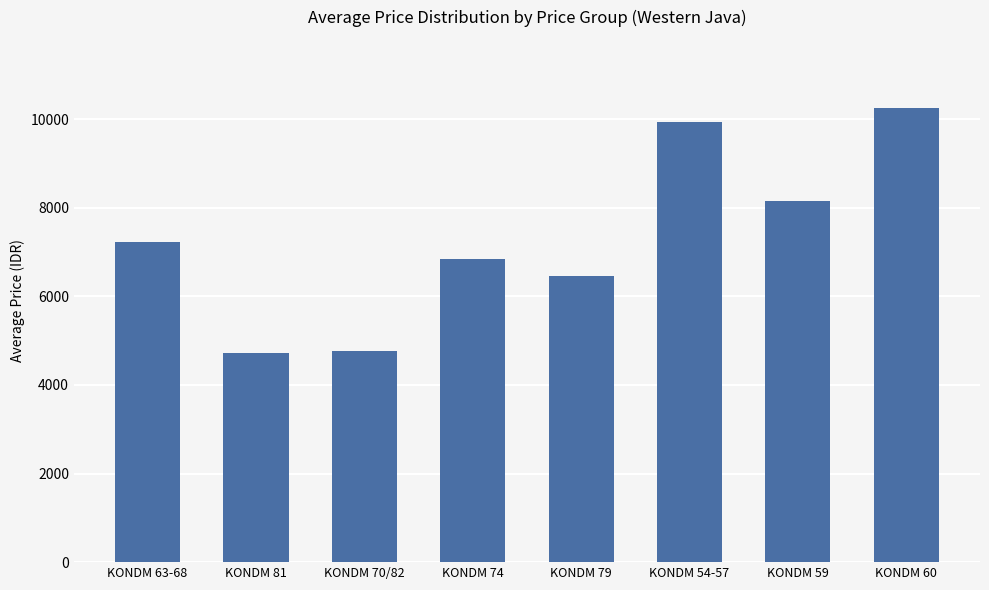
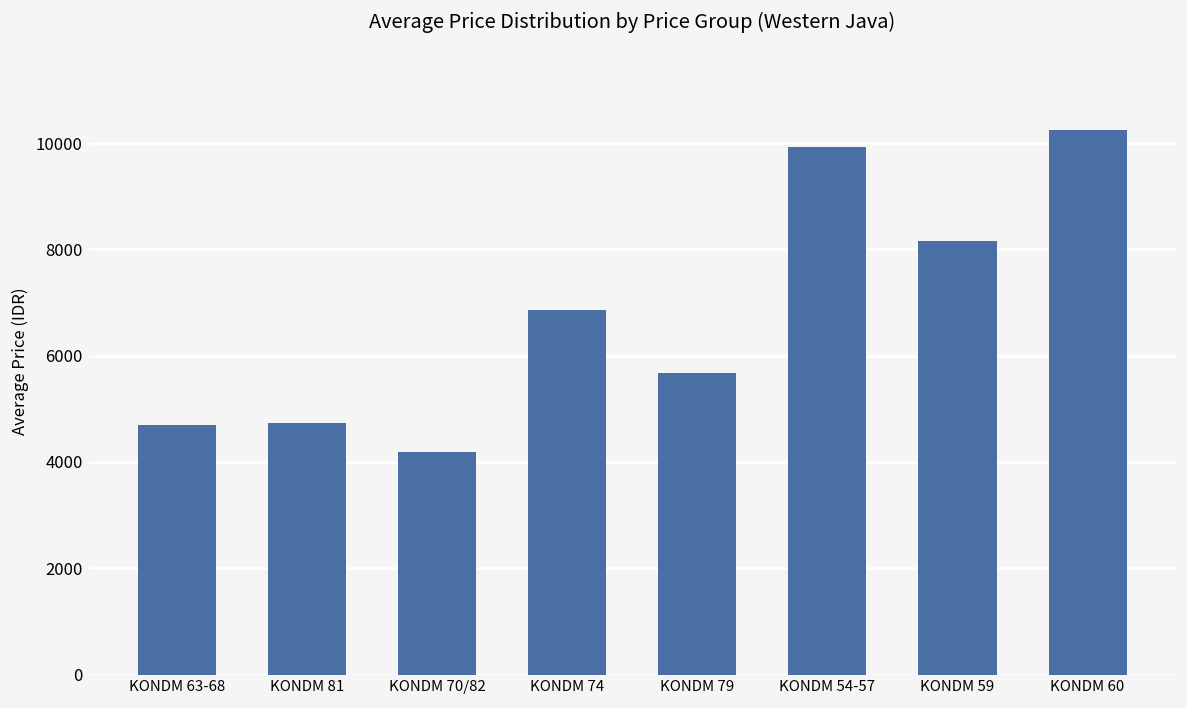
  {
-   "KONDM 63-68": 7200,
+   "KONDM 63-68": 4700,
    "KONDM 81": 4700,
-   "KONDM 70/82": 4800,
+   "KONDM 70/82": 4200,
    "KONDM 74": 6900,
-   "KONDM 79": 6500,
+   "KONDM 79": 5700,
    "KONDM 54-57": 9900,
    "KONDM 59": 8100,
    "KONDM 60": 10300
  }
